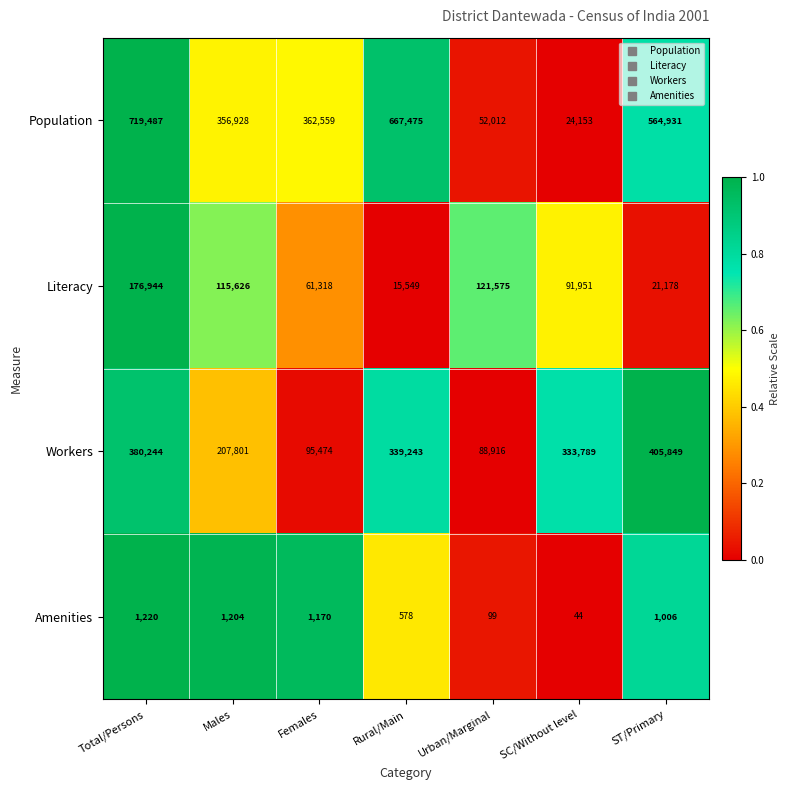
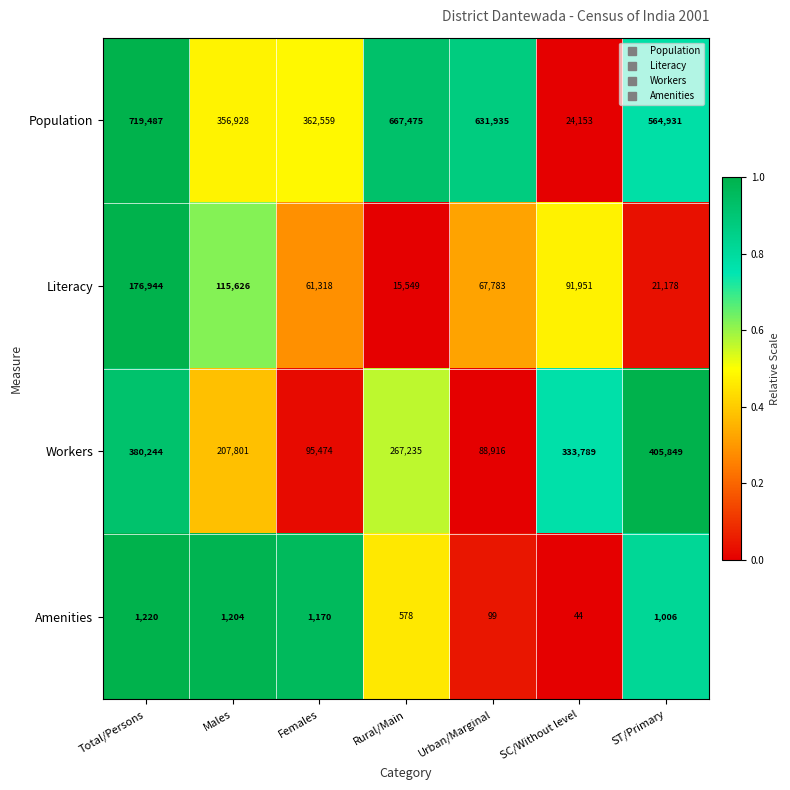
  {
    "Population": {
      "Total/Persons": "719,487",
      "Males": "356,928",
      "Females": "362,559",
      "Rural/Main": "667,475",
-     "Urban/Marginal": "52,012",
+     "Urban/Marginal": "631,935",
      "SC/Without level": "24,153",
      "ST/Primary": "564,931"
    },
    "Literacy": {
      "Total/Persons": "176,944",
      "Males": "115,626",
      "Females": "61,318",
      "Rural/Main": "15,549",
-     "Urban/Marginal": "121,575",
+     "Urban/Marginal": "67,783",
      "SC/Without level": "91,951",
      "ST/Primary": "21,178"
    },
    "Workers": {
      "Total/Persons": "380,244",
      "Males": "207,801",
      "Females": "95,474",
-     "Rural/Main": "339,243",
+     "Rural/Main": "267,235",
      "Urban/Marginal": "88,916",
      "SC/Without level": "333,789",
      "ST/Primary": "405,849"
    },
    "Amenities": {
      "Total/Persons": "1,220",
      "Males": "1,204",
      "Females": "1,170",
      "Rural/Main": "578",
      "Urban/Marginal": "99",
      "SC/Without level": "44",
      "ST/Primary": "1,006"
    }
  }
